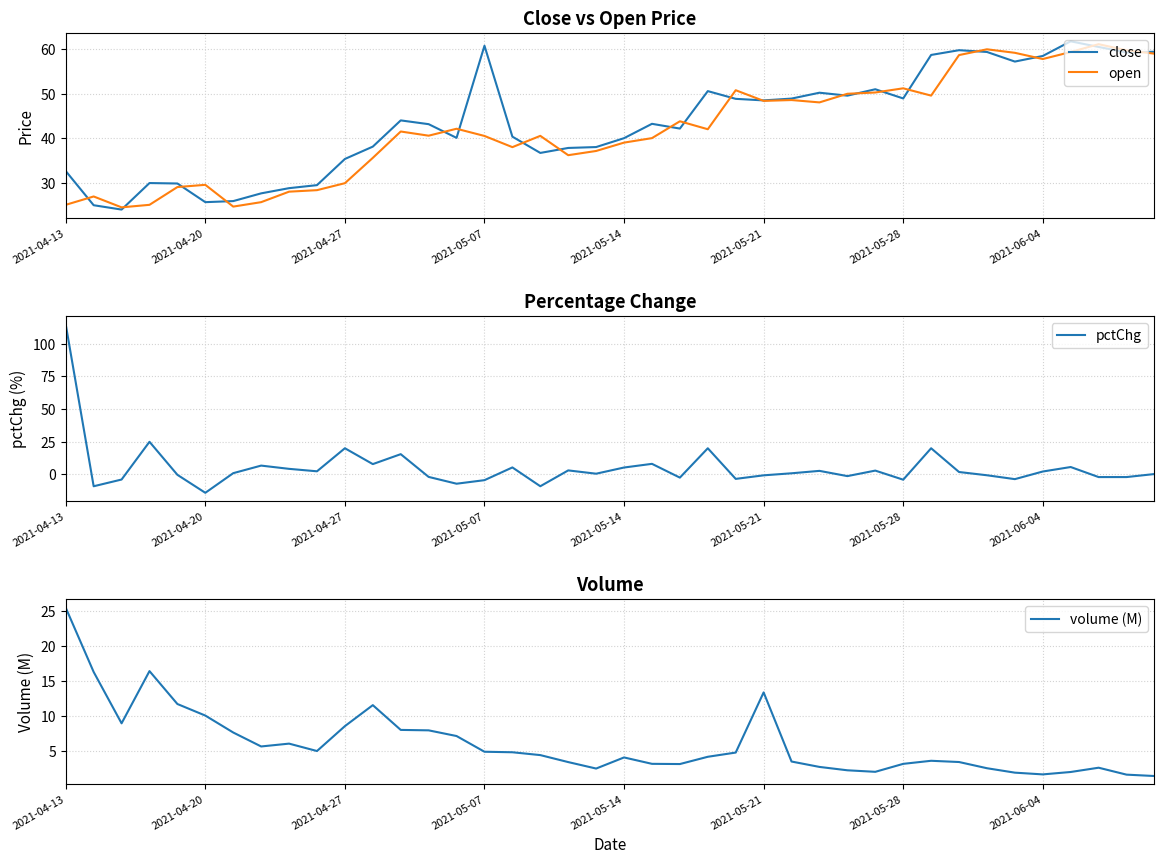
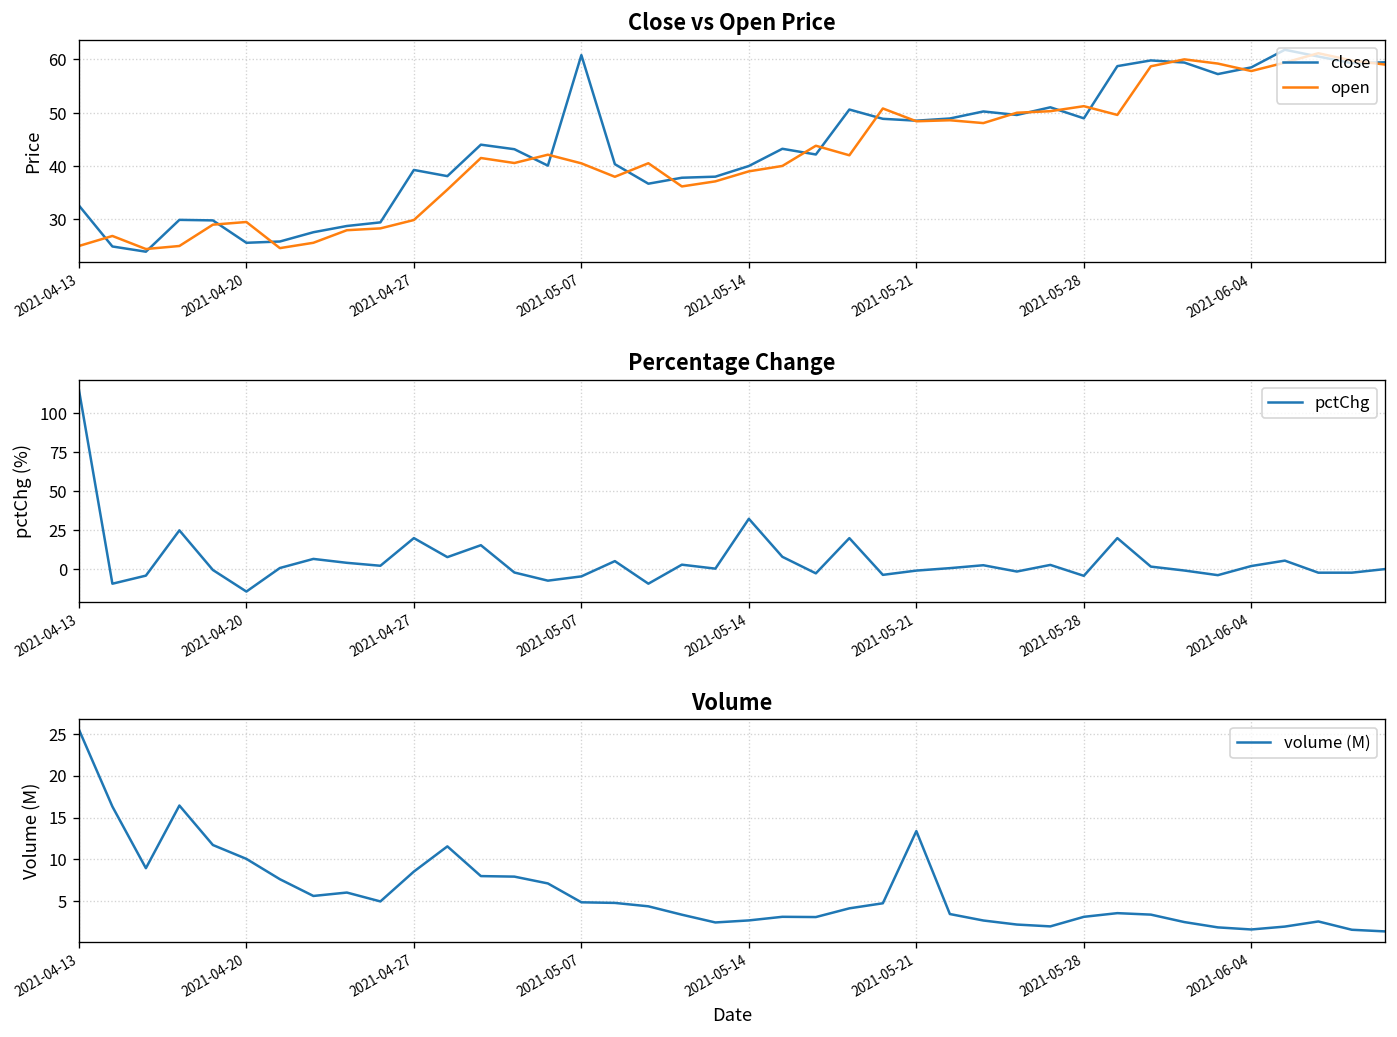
  {
    "Close vs Open Price": {
      "close": {
        "2021-04-13": 33,
        "2021-04-20": 26,
-       "2021-04-27": 35,
+       "2021-04-27": 39,
        "2021-05-07": 61,
        "2021-05-14": 40,
        "2021-05-28": 49,
        "2021-06-04": 59
      },
      "open": {
        "2021-04-13": 25,
        "2021-04-20": 30,
        "2021-04-27": 30,
        "2021-05-07": 41,
        "2021-05-14": 39,
        "2021-05-28": 51,
        "2021-06-04": 58
      }
    },
    "Percentage Change": {
      "2021-04-13": 115,
      "2021-04-20": -14,
      "2021-04-27": 20,
      "2021-05-07": -4,
-     "2021-05-14": 5,
+     "2021-05-14": 32,
      "2021-05-21": -1,
      "2021-05-28": -4,
      "2021-06-04": 2
    },
    "Volume": {
      "2021-04-13": 26,
      "2021-04-20": 10,
      "2021-04-27": 9,
      "2021-05-07": 5,
-     "2021-05-14": 4,
+     "2021-05-14": 3,
      "2021-05-21": 13,
      "2021-05-28": 3,
      "2021-06-04": 2
    }
  }
